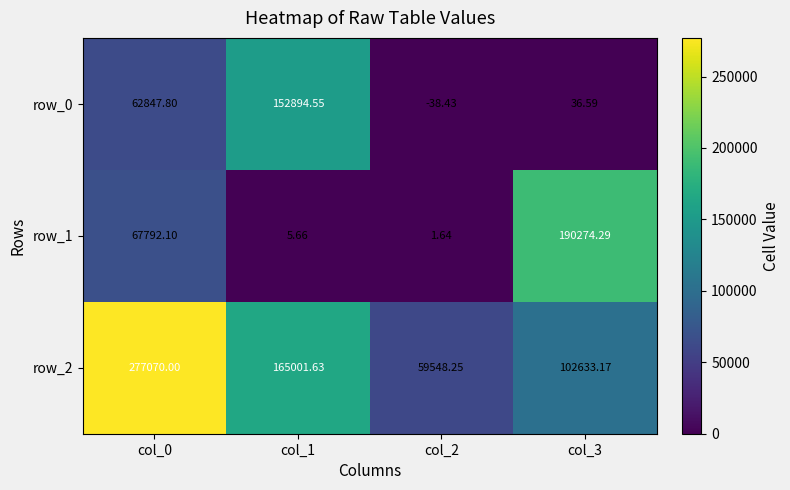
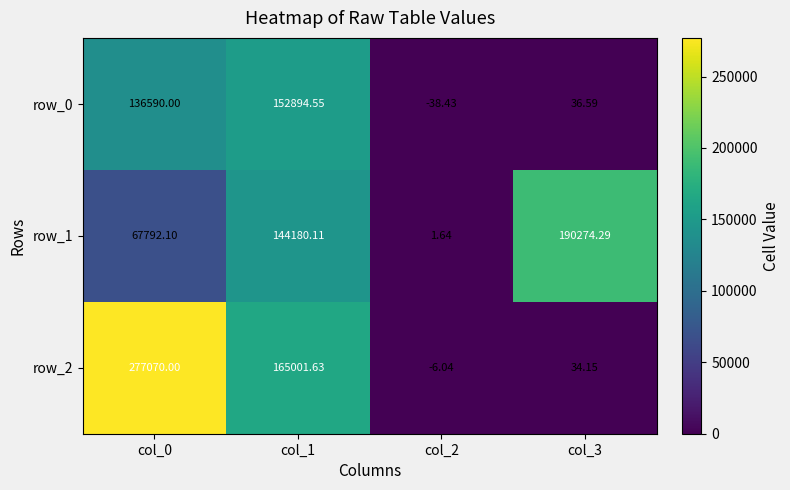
  {
    "row_0": {
-     "col_0": 62847.80,
+     "col_0": 136590.00,
      "col_1": 152894.55,
      "col_2": -38.43,
      "col_3": 36.59
    },
    "row_1": {
      "col_0": 67792.10,
-     "col_1": 5.66,
+     "col_1": 144180.11,
      "col_2": 1.64,
      "col_3": 190274.29
    },
    "row_2": {
      "col_0": 277070.00,
      "col_1": 165001.63,
-     "col_2": 59548.25,
-     "col_3": 102633.17
+     "col_2": -6.04,
+     "col_3": 34.15
    }
  }
